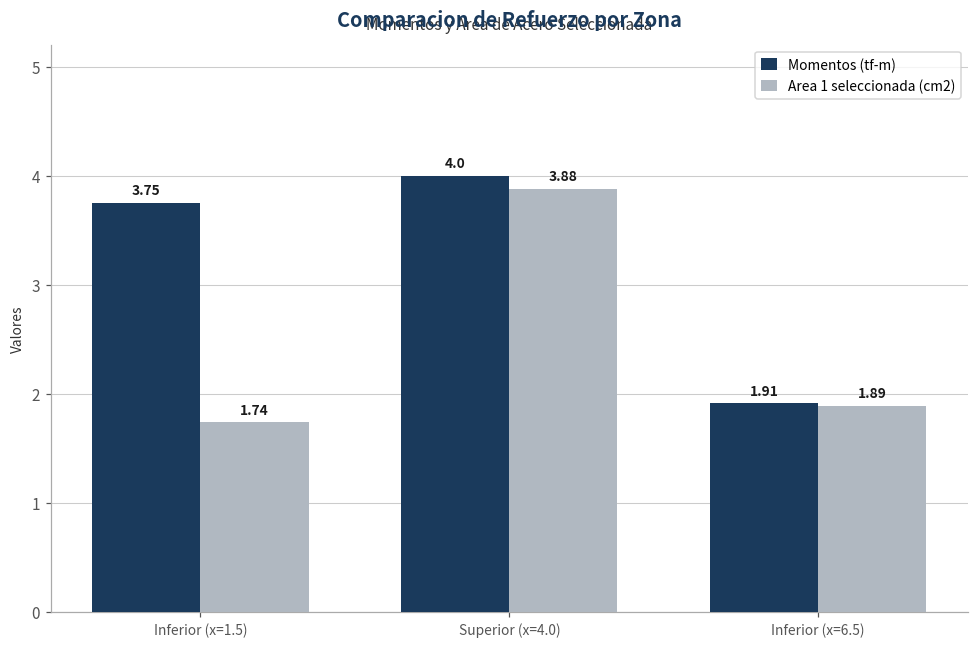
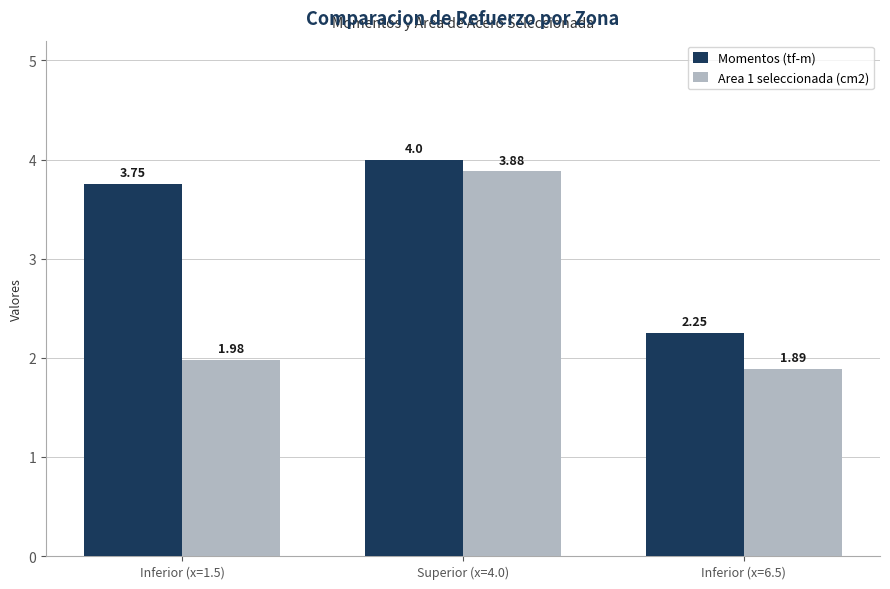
  {
    "Momentos (tf-m)": {
      "Inferior (x=1.5)": 3.75,
      "Superior (x=4.0)": 4.0,
-     "Inferior (x=6.5)": 1.91
+     "Inferior (x=6.5)": 2.25
    },
    "Area 1 seleccionada (cm2)": {
-     "Inferior (x=1.5)": 1.74,
+     "Inferior (x=1.5)": 1.98,
      "Superior (x=4.0)": 3.88,
      "Inferior (x=6.5)": 1.89
    }
  }
